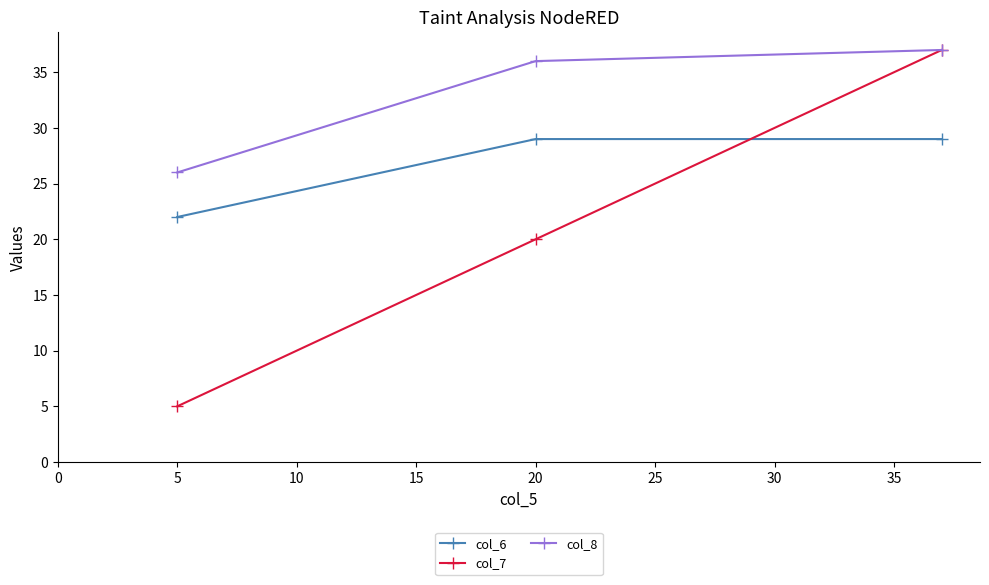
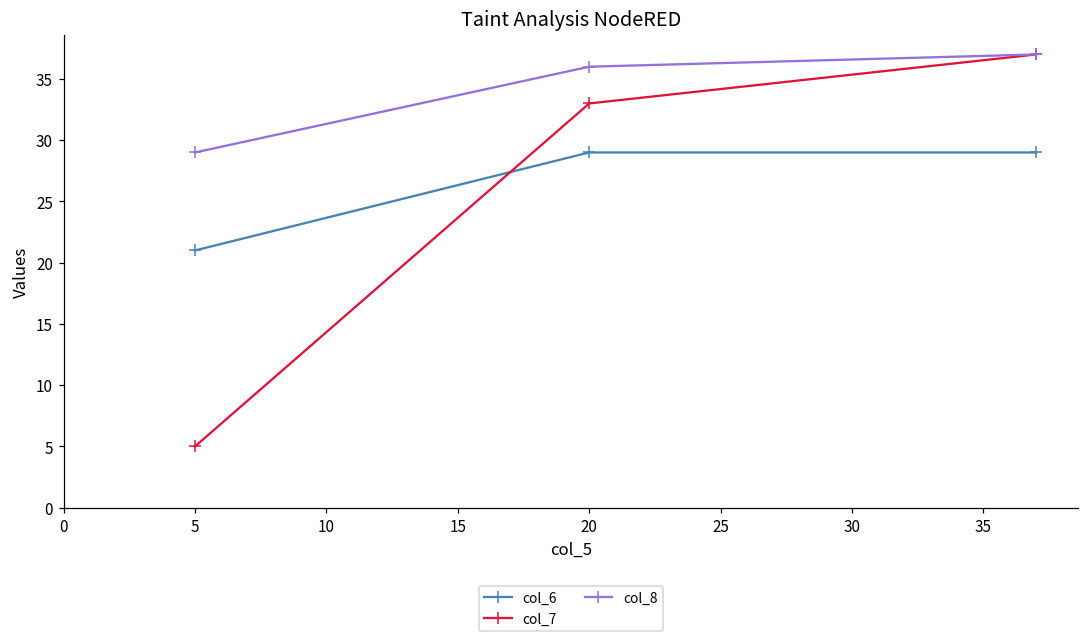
  {
    "col_6": {
-     "5": 22,
+     "5": 21,
      "20": 29
    },
    "col_7": {
      "5": 5,
-     "20": 20
+     "20": 33
    },
    "col_8": {
-     "5": 26,
+     "5": 29,
      "20": 36
    }
  }
